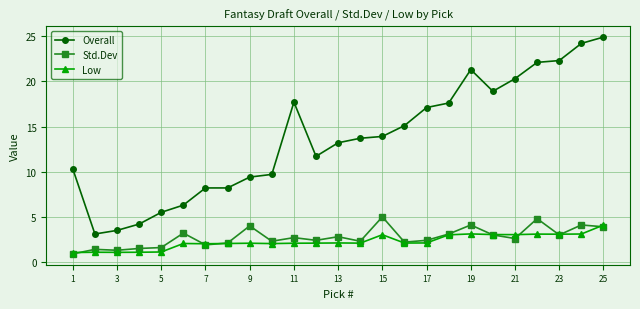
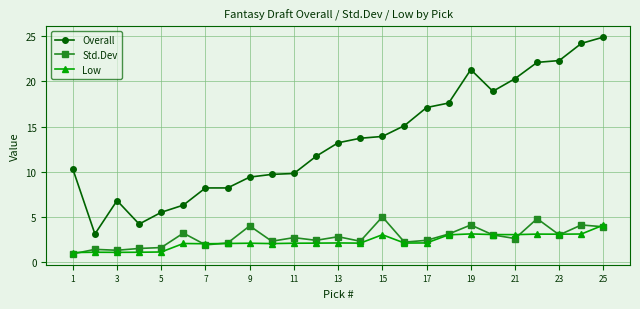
  {
    "Overall": {
      "1": 10,
-     "3": 4,
+     "3": 7,
      "5": 6,
      "7": 8,
      "9": 9,
-     "11": 18,
+     "11": 10,
      "13": 13,
      "15": 14,
      "17": 17,
      "19": 21,
      "21": 20,
      "23": 22,
      "25": 25
    }
  }
